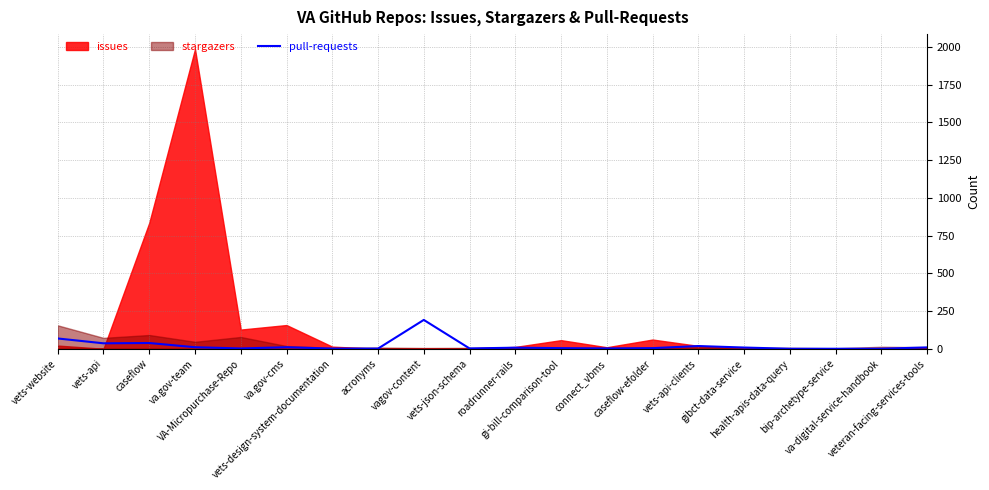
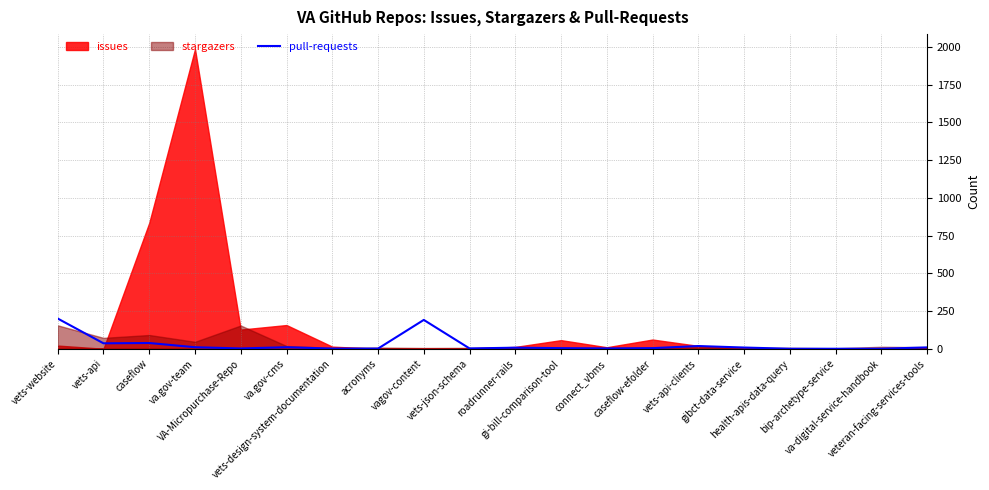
  {
    "pull-requests": {
-     "vets-website": 70,
+     "vets-website": 200,
      "vets-api": 40,
      "caseflow": 40,
      "va.gov-team": 10,
      "VA-Micropurchase-Repo": 0,
      "vagov-content": 190
    },
    "issues": {
      "vets-website": 20,
      "vets-api": 0,
      "caseflow": 830,
      "va.gov-team": 1990,
      "VA-Micropurchase-Repo": 130,
      "va.gov-cms": 160,
      "gi-bill-comparison-tool": 60,
      "caseflow-efolder": 60
    },
    "stargazers": {
      "vets-website": 160,
      "vets-api": 70,
      "caseflow": 90,
      "va.gov-team": 50,
-     "VA-Micropurchase-Repo": 80
+     "VA-Micropurchase-Repo": 150
    }
  }
